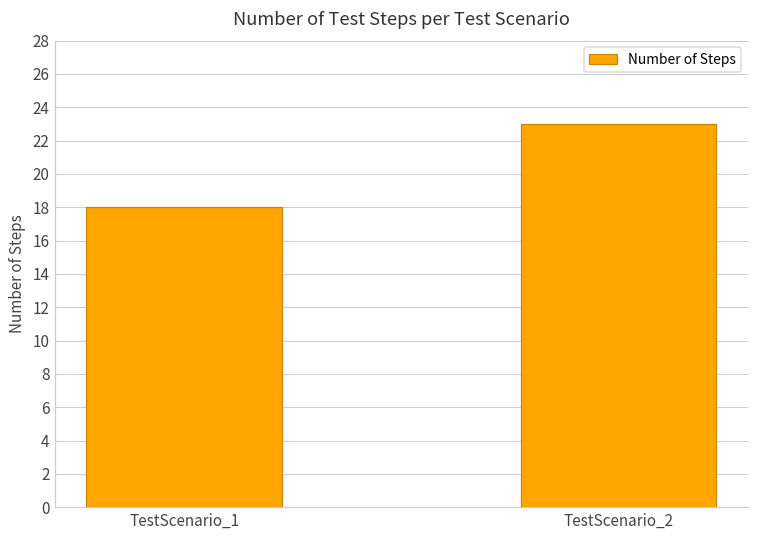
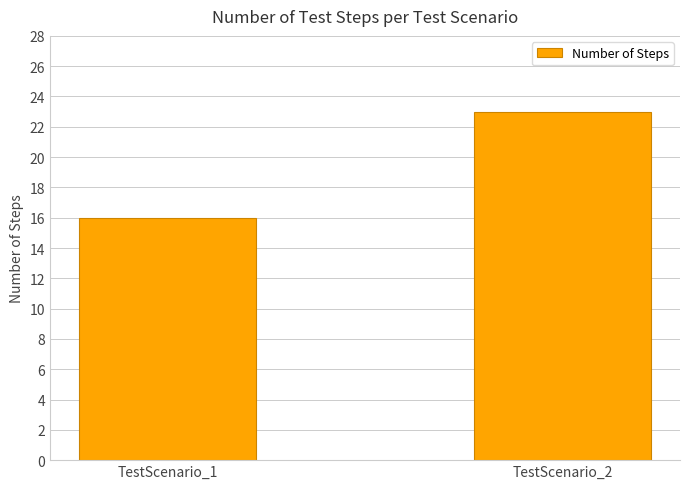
  {
-   "TestScenario_1": 18,
+   "TestScenario_1": 16,
    "TestScenario_2": 23
  }
